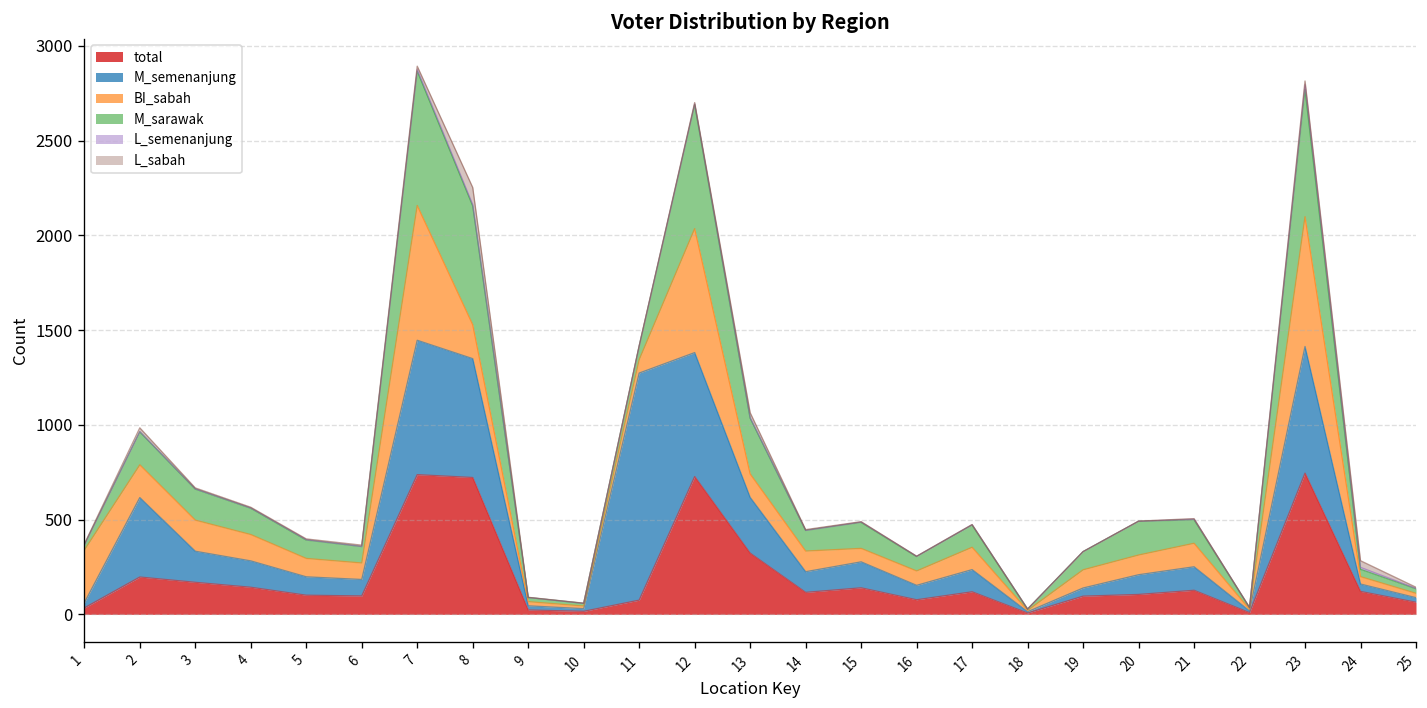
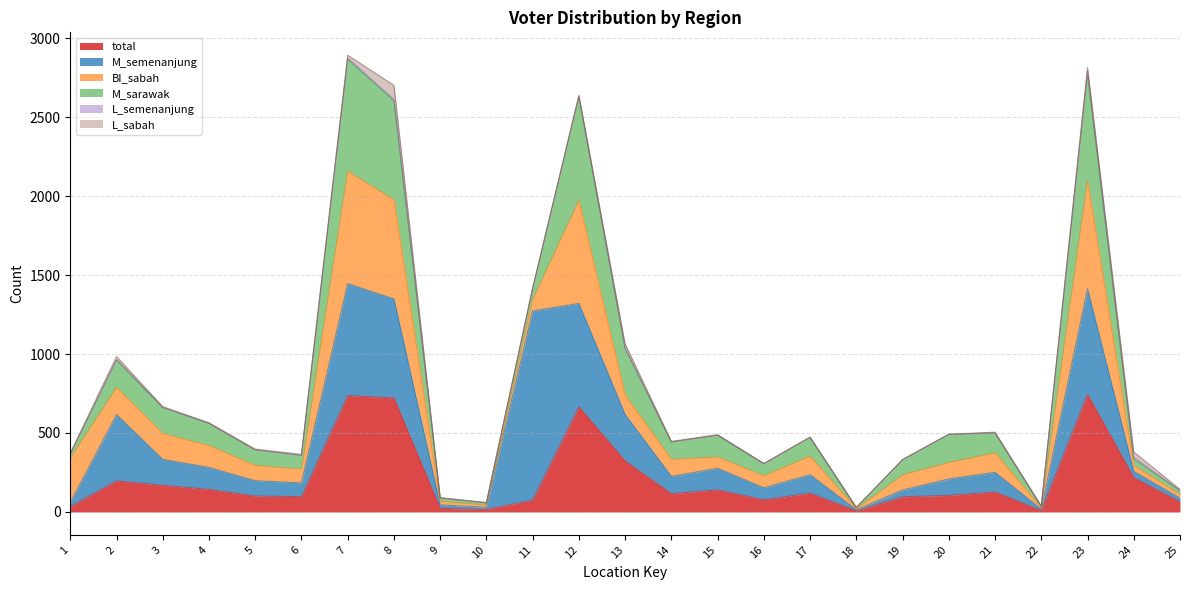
  {
    "total": {
      "1": 30,
      "2": 200,
      "3": 170,
      "4": 140,
      "5": 100,
      "6": 100,
      "7": 740,
      "8": 720,
      "9": 20,
      "11": 80,
-     "12": 730,
+     "12": 670,
      "13": 320,
      "14": 120,
      "15": 140,
      "16": 80,
      "17": 120,
      "19": 100,
      "20": 110,
      "21": 130,
      "23": 750,
-     "24": 120,
+     "24": 220,
      "25": 60
    },
    "M_semenanjung": {
      "1": 30,
      "2": 420,
      "3": 160,
      "4": 140,
      "5": 100,
      "6": 90,
      "7": 710,
      "8": 630,
      "9": 20,
      "11": 1200,
      "12": 650,
      "13": 290,
      "14": 110,
      "15": 140,
      "16": 80,
      "17": 120,
      "19": 40,
      "20": 100,
      "21": 120,
      "23": 670,
      "24": 40,
      "25": 20
    },
    "BI_sabah": {
      "1": 280,
      "2": 170,
      "3": 160,
      "4": 140,
      "5": 100,
      "6": 90,
      "7": 710,
-     "8": 180,
+     "8": 630,
      "9": 20,
      "11": 70,
      "12": 650,
      "13": 120,
      "14": 110,
      "15": 70,
      "16": 80,
      "17": 120,
      "19": 100,
      "20": 100,
      "21": 120,
      "23": 690,
      "24": 40,
      "25": 20
    },
    "M_sarawak": {
      "23": 670
    }
  }
